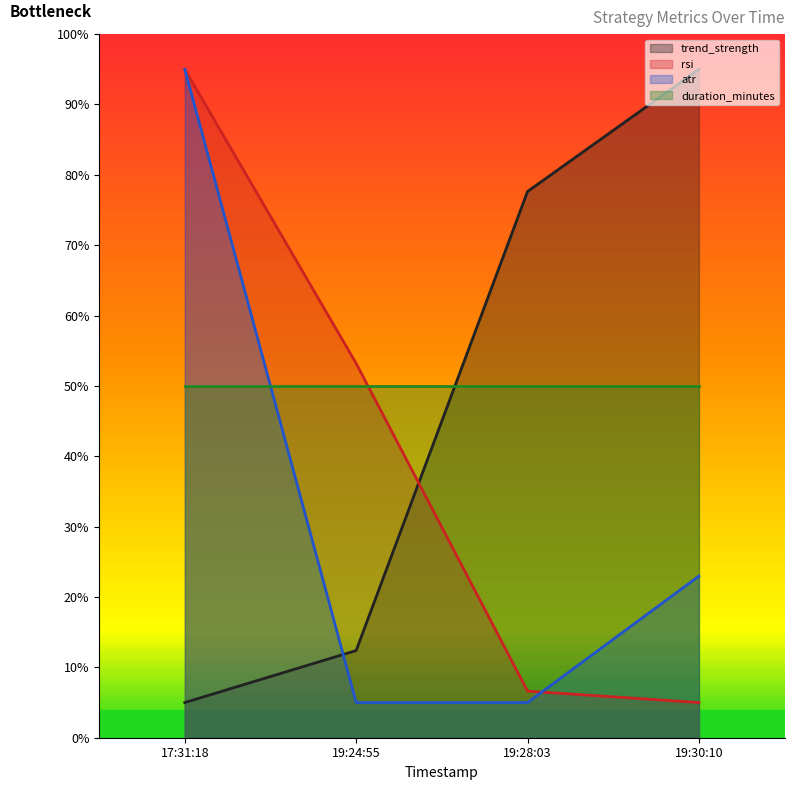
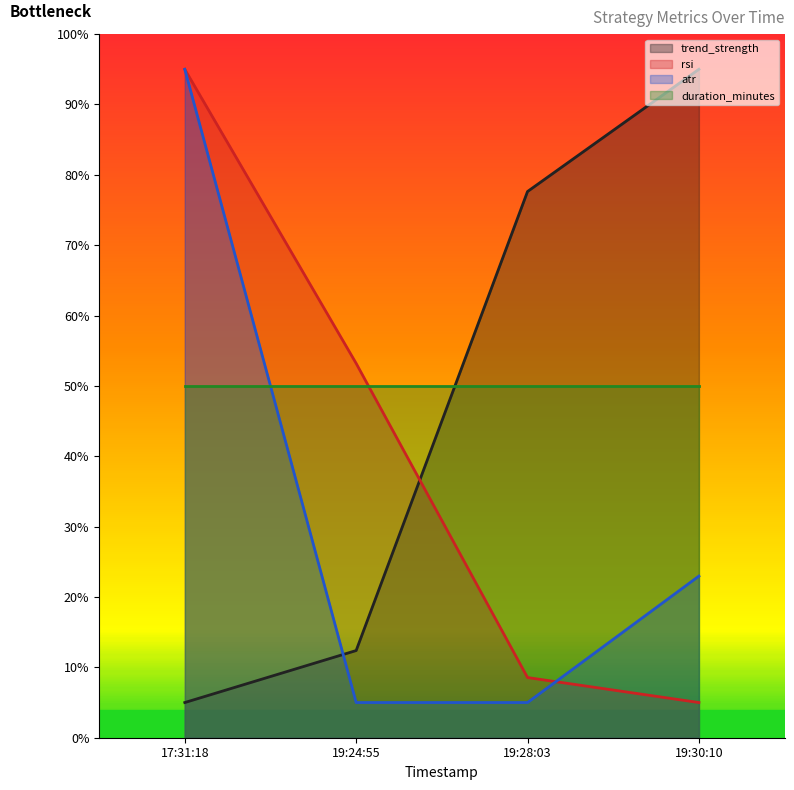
  {
    "rsi": {
      "19:24:55": "53%",
-     "19:28:03": "7%",
+     "19:28:03": "9%",
      "19:30:10": "5%"
    },
    "atr": {
      "19:24:55": "5%",
      "19:28:03": "5%",
      "19:30:10": "23%"
    }
  }
